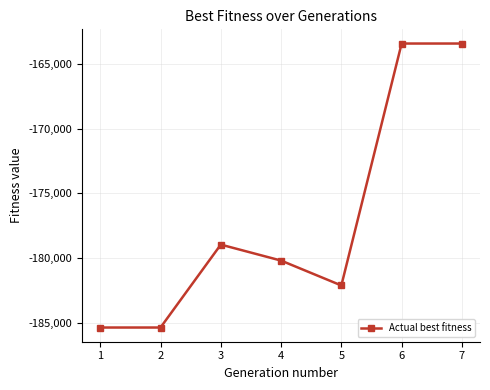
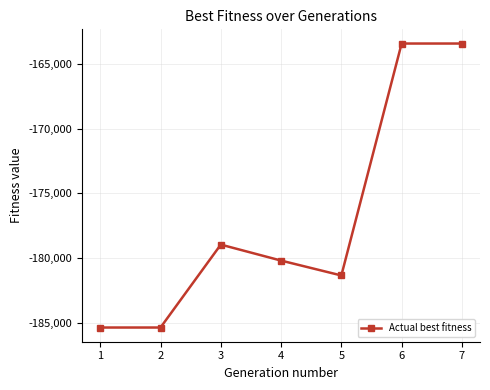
  {
    "1": "-185,400",
    "2": "-185,400",
    "3": "-179,000",
    "4": "-180,200",
-   "5": "-182,100",
+   "5": "-181,300",
    "6": "-163,400",
    "7": "-163,400"
  }
